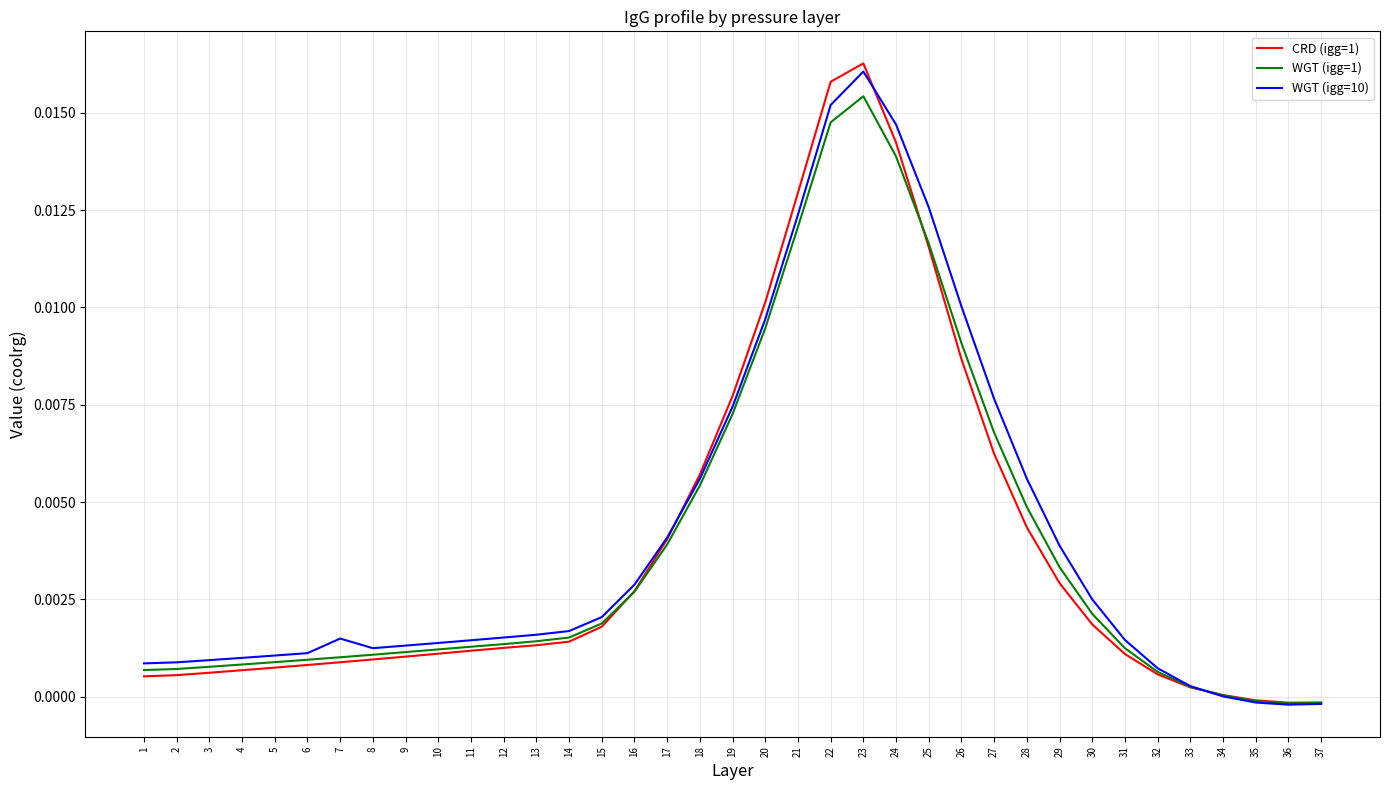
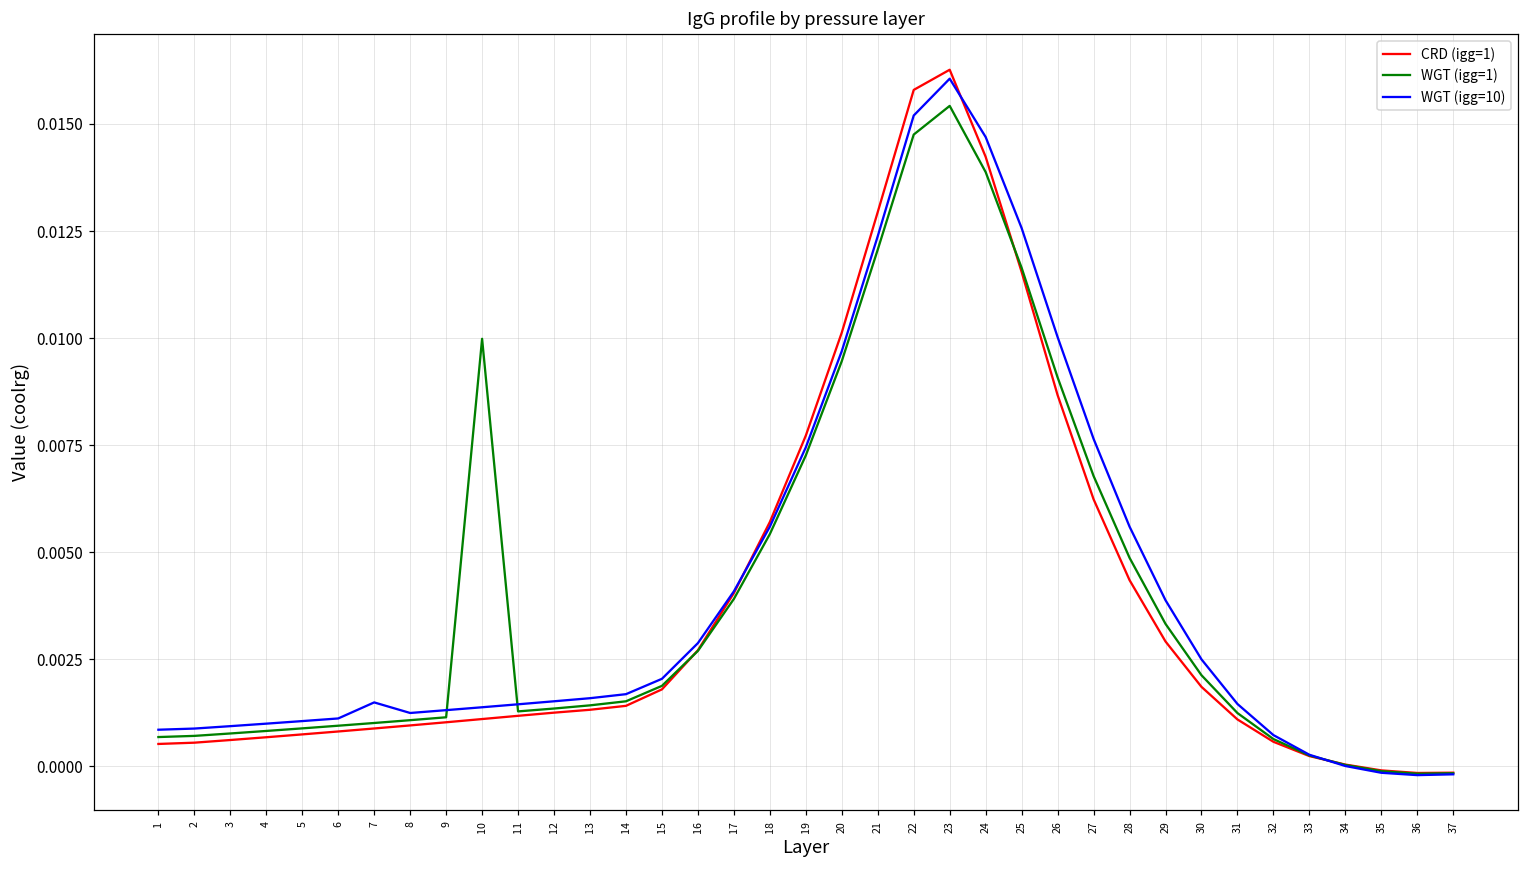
  {
    "CRD (igg=1)": {
      "1": 0.0005,
      "2": 0.0006,
      "3": 0.0006,
      "4": 0.0007,
      "5": 0.0007,
      "6": 0.0008,
      "7": 0.0009,
      "8": 0.0010,
      "9": 0.0010,
      "10": 0.0011,
      "11": 0.0012,
      "12": 0.0013,
      "13": 0.0013,
      "14": 0.0014,
      "15": 0.0018,
      "18": 0.0057,
      "19": 0.0077,
      "20": 0.0101,
      "21": 0.0129,
      "22": 0.0158,
      "23": 0.0163,
      "24": 0.0142,
      "25": 0.0115,
      "26": 0.0087,
      "27": 0.0062,
      "28": 0.0044,
      "29": 0.0029,
      "30": 0.0019,
      "31": 0.0011
    },
    "WGT (igg=1)": {
      "1": 0.0007,
      "2": 0.0007,
      "3": 0.0008,
      "4": 0.0008,
      "5": 0.0009,
      "6": 0.0010,
      "7": 0.0010,
      "8": 0.0011,
      "9": 0.0011,
-     "10": 0.0012,
+     "10": 0.0100,
      "11": 0.0013,
      "12": 0.0014,
      "13": 0.0014,
      "14": 0.0015,
      "15": 0.0019,
      "17": 0.0039,
      "18": 0.0054,
      "19": 0.0073,
      "20": 0.0095,
      "21": 0.0121,
      "22": 0.0148,
      "23": 0.0154,
      "24": 0.0139,
      "25": 0.0116,
      "26": 0.0091,
      "27": 0.0068,
      "28": 0.0049,
      "29": 0.0033,
      "30": 0.0021,
      "31": 0.0012
    },
    "WGT (igg=10)": {
      "1": 0.0009,
      "2": 0.0009,
      "3": 0.0009,
      "4": 0.0010,
      "5": 0.0011,
      "6": 0.0011,
      "7": 0.0015,
      "8": 0.0012,
      "9": 0.0013,
      "10": 0.0014,
      "11": 0.0015,
      "12": 0.0015,
      "13": 0.0016,
      "14": 0.0017,
      "15": 0.0020,
      "16": 0.0029,
      "18": 0.0056,
      "19": 0.0074,
      "20": 0.0097,
      "21": 0.0124,
      "22": 0.0152,
      "23": 0.0161,
      "24": 0.0147,
      "25": 0.0126,
      "26": 0.0100,
      "27": 0.0076,
      "28": 0.0056,
      "29": 0.0039,
      "30": 0.0025,
      "31": 0.0015,
      "32": 0.0007
    }
  }
